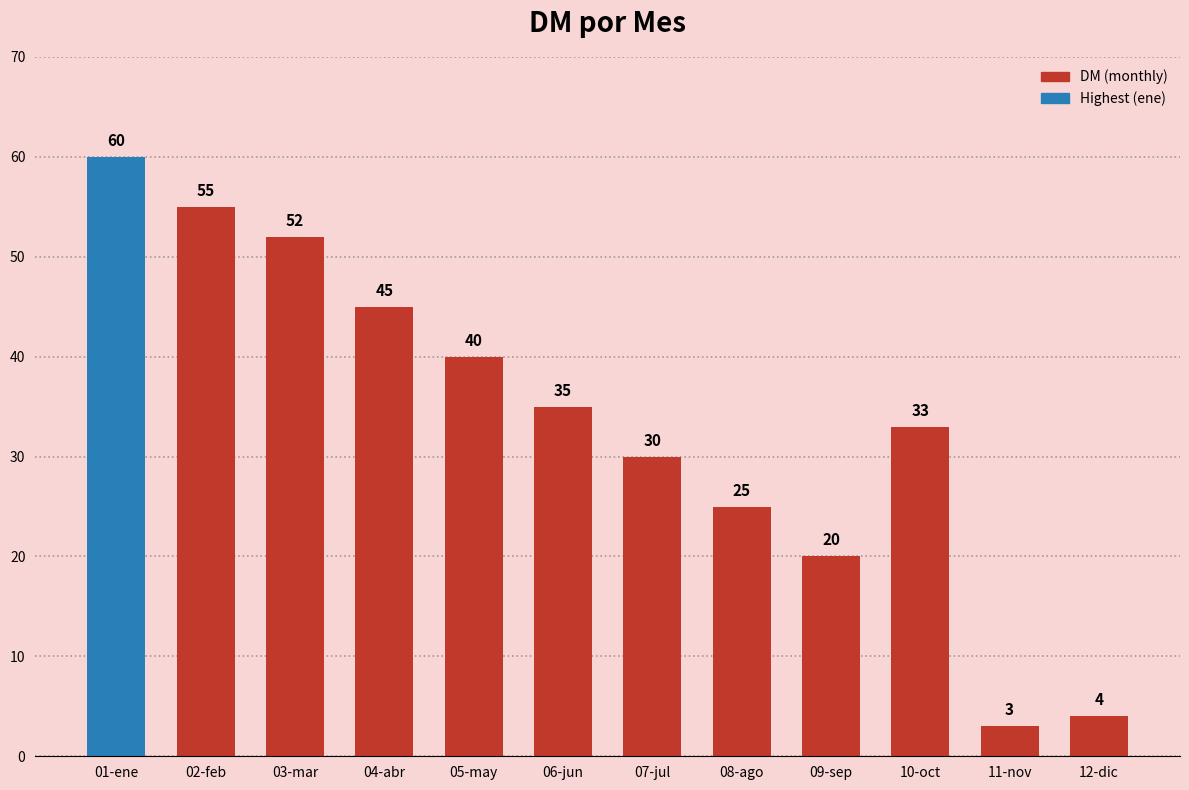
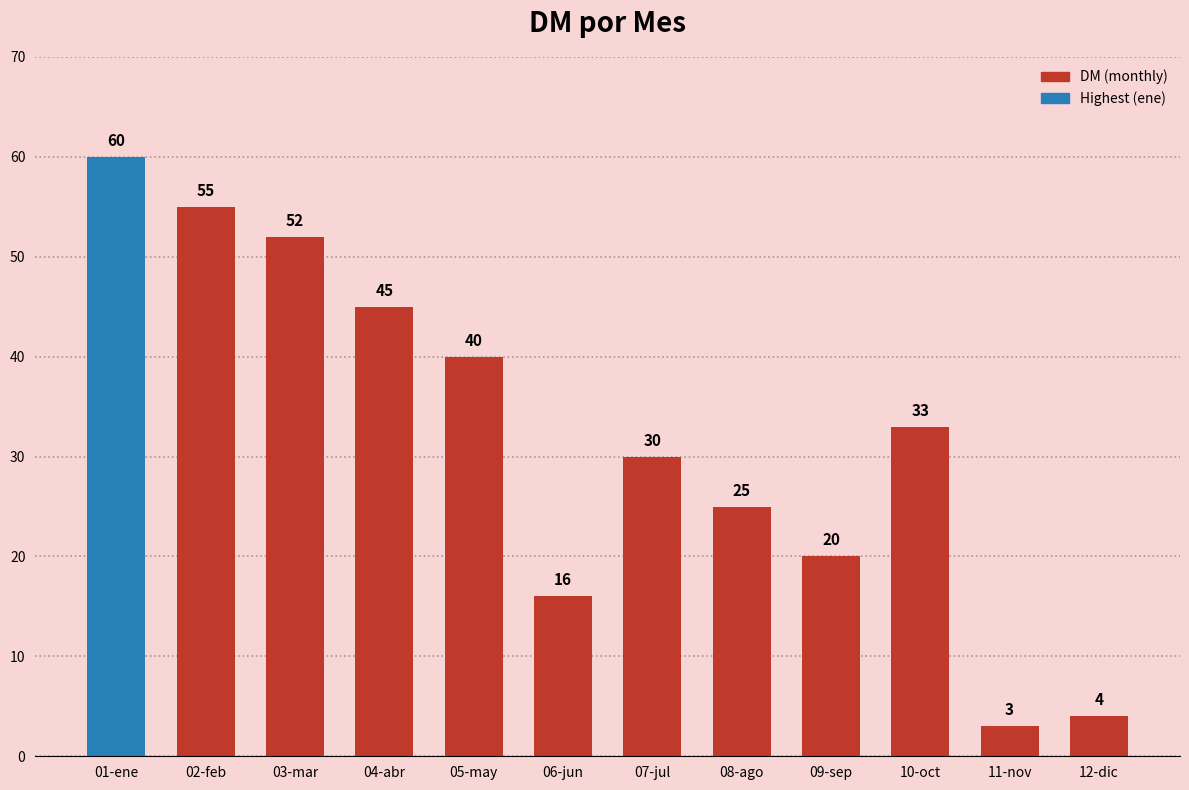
  {
    "01-ene": 60,
    "02-feb": 55,
    "03-mar": 52,
    "04-abr": 45,
    "05-may": 40,
-   "06-jun": 35,
+   "06-jun": 16,
    "07-jul": 30,
    "08-ago": 25,
    "09-sep": 20,
    "10-oct": 33,
    "11-nov": 3,
    "12-dic": 4
  }
